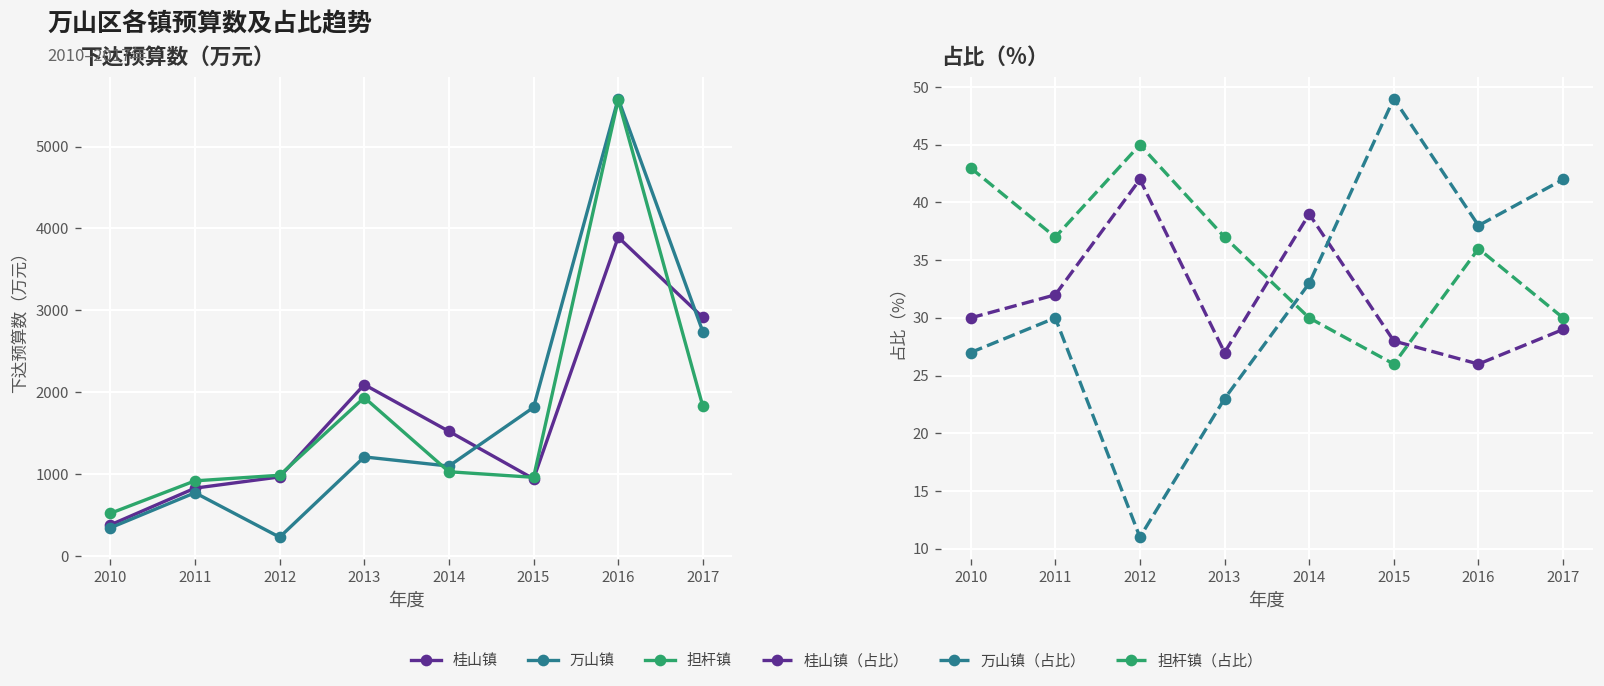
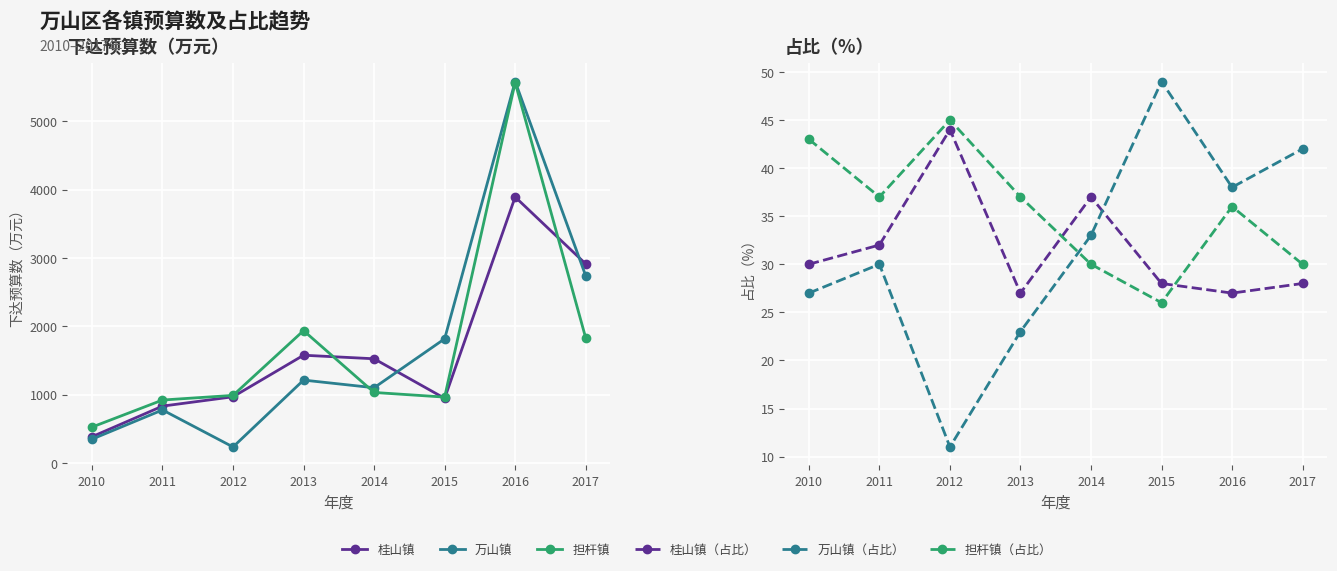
  {
    "下达预算数（万元）": {
      "桂山镇": {
        "2011": 800,
-       "2013": 2100,
+       "2013": 1600,
        "2014": 1500,
        "2016": 3900,
        "2017": 2900
      }
    },
    "占比（%）": {
      "桂山镇": {
        "2010": 30,
        "2011": 32,
-       "2012": 42,
+       "2012": 44,
        "2013": 27,
-       "2014": 39,
+       "2014": 37,
        "2015": 28,
-       "2016": 26,
-       "2017": 29
+       "2016": 27,
+       "2017": 28
      }
    }
  }
